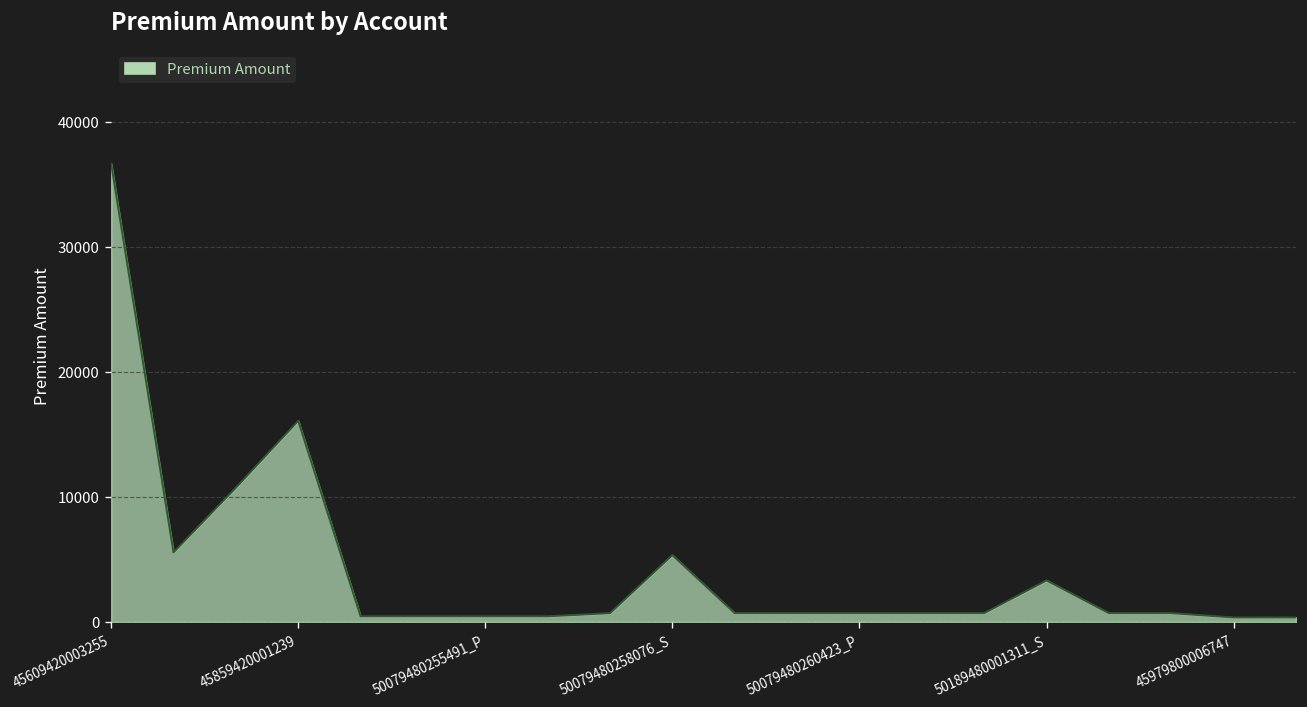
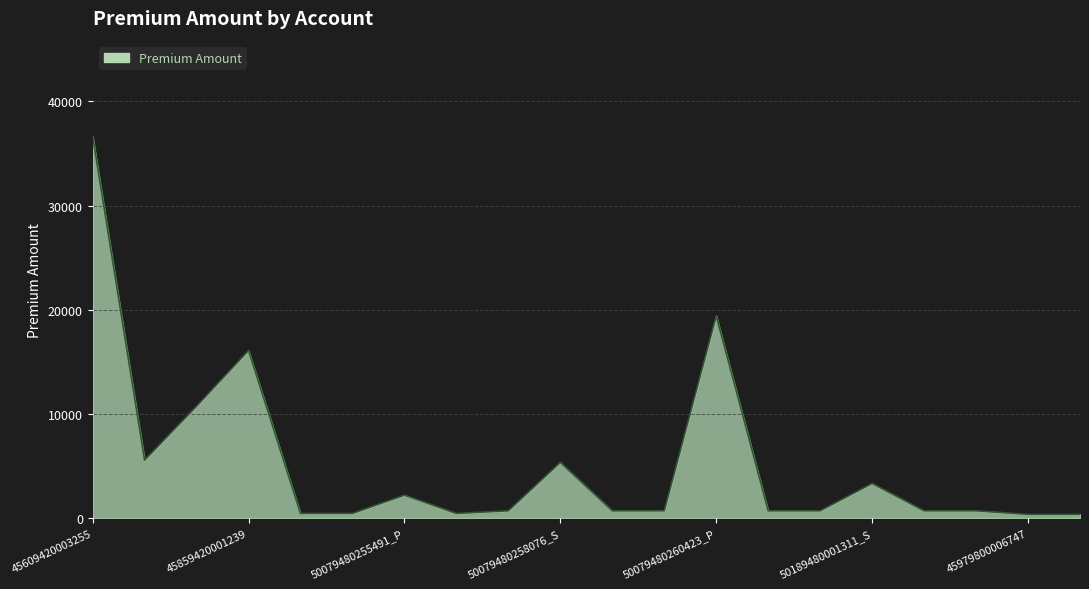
  {
    "45609420003255": 36700,
    "45859420001239": 16100,
-   "50079480255491_P": 400,
+   "50079480255491_P": 2200,
    "50079480258076_S": 5300,
-   "50079480260423_P": 700,
+   "50079480260423_P": 19400,
    "50189480001311_S": 3300,
    "45979800006747": 400
  }
